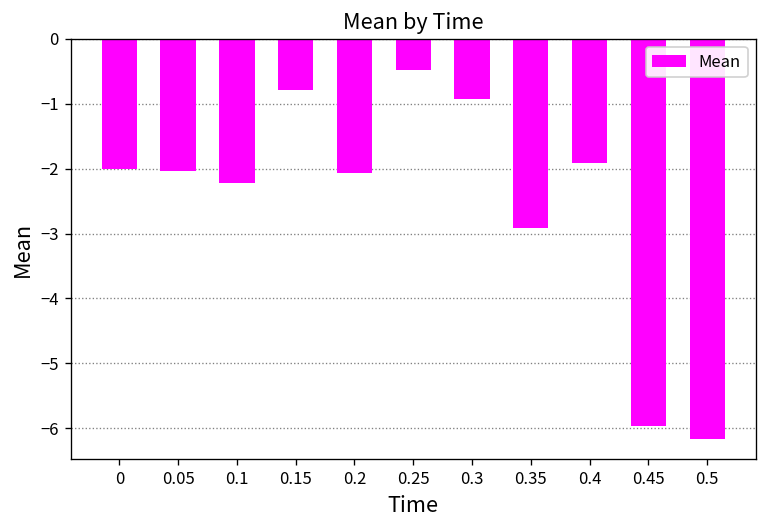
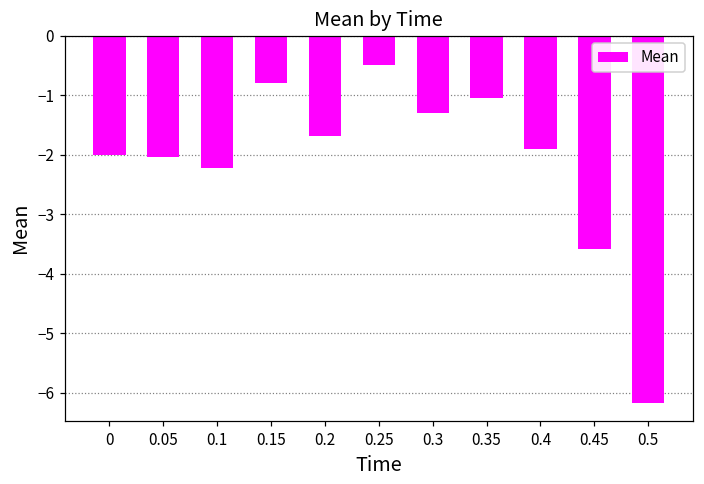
  {
    "0": -2.0,
    "0.05": -2.0,
    "0.1": -2.2,
    "0.15": -0.8,
-   "0.2": -2.1,
+   "0.2": -1.7,
    "0.25": -0.5,
-   "0.3": -0.9,
-   "0.35": -2.9,
+   "0.3": -1.3,
+   "0.35": -1.0,
    "0.4": -1.9,
-   "0.45": -6.0,
+   "0.45": -3.6,
    "0.5": -6.2
  }
